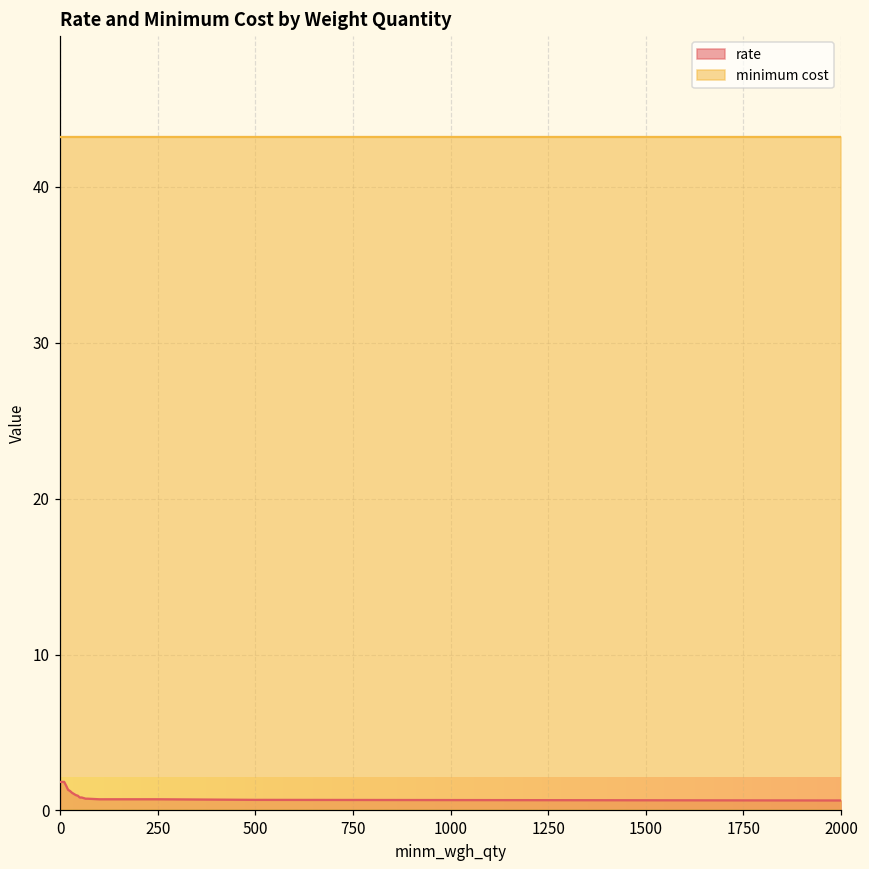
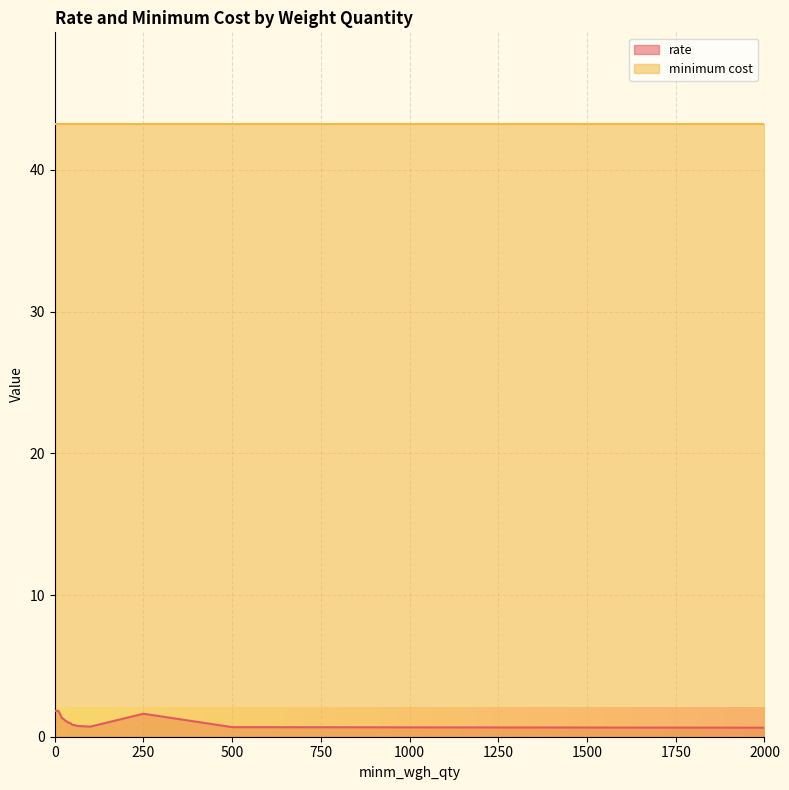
  {
    "rate": {
      "0": 1.8,
-     "250": 0.7,
+     "250": 1.6,
      "500": 0.7,
      "2000": 0.6
    },
    "minimum cost": {
      "0": 43.2,
      "250": 43.2,
      "500": 43.2,
      "2000": 43.2
    }
  }
